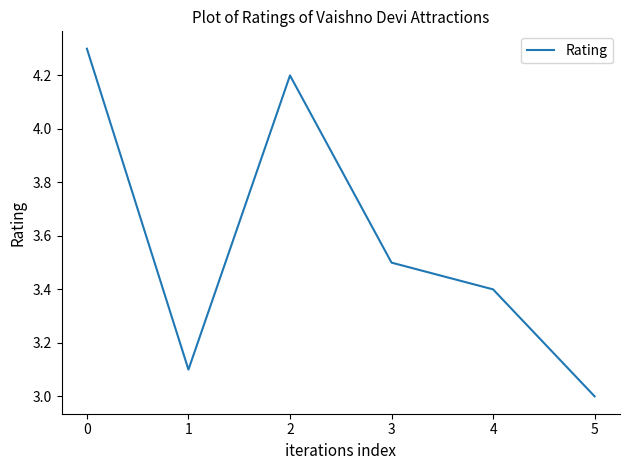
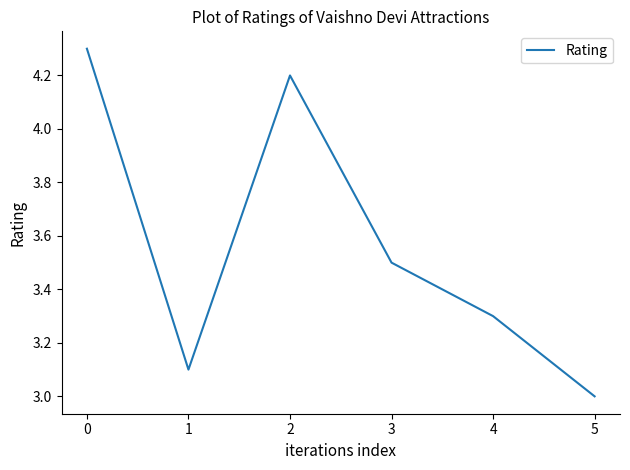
  {
    "0": 4.3,
    "1": 3.1,
    "2": 4.2,
    "3": 3.5,
-   "4": 3.4,
+   "4": 3.3,
    "5": 3.0
  }
